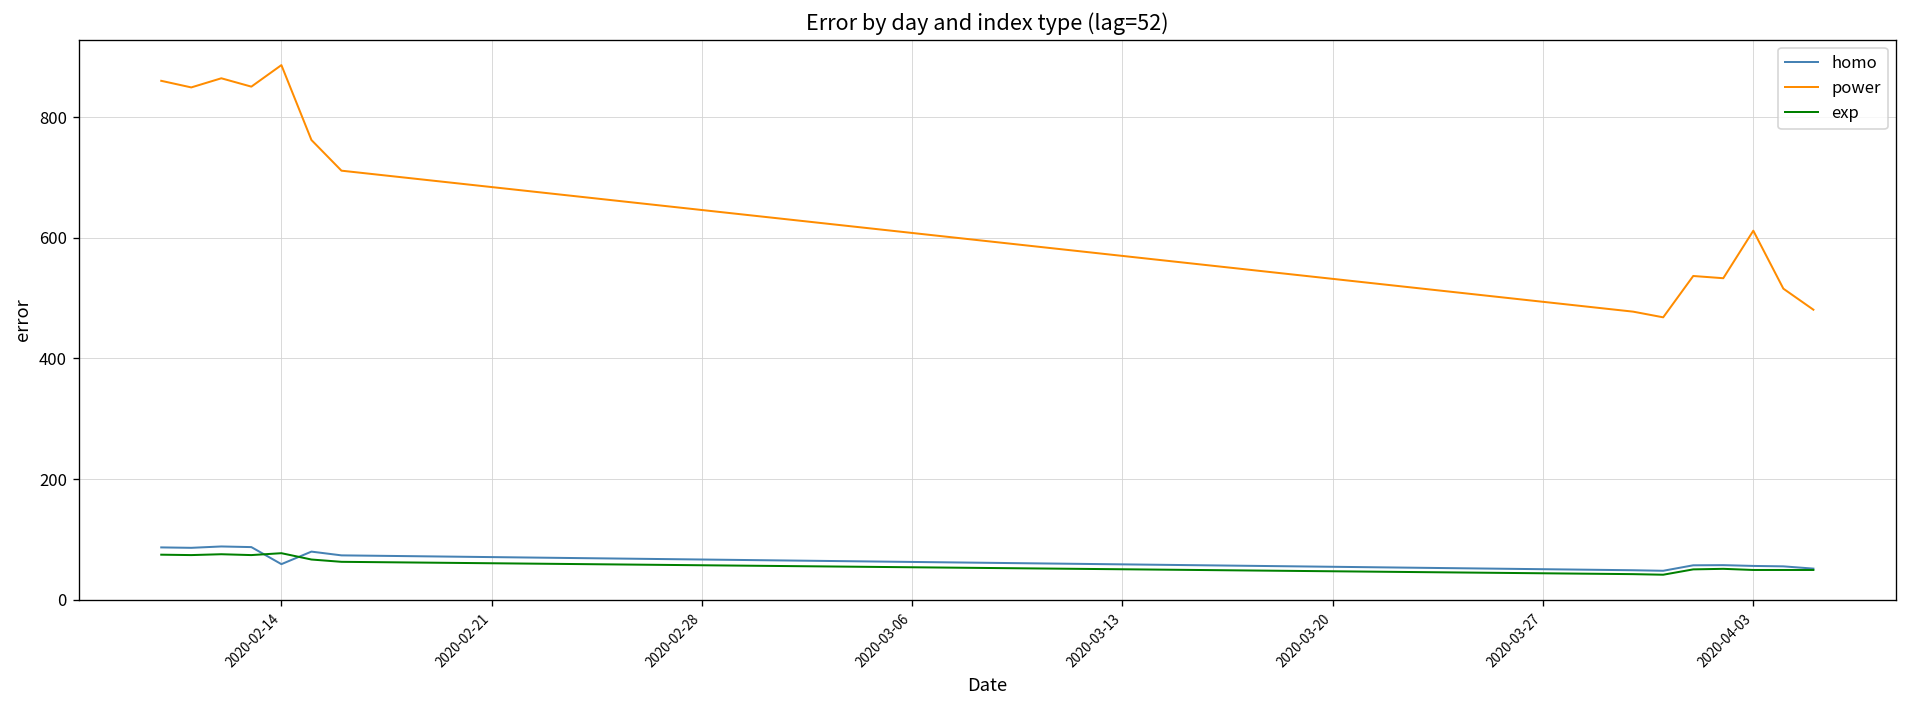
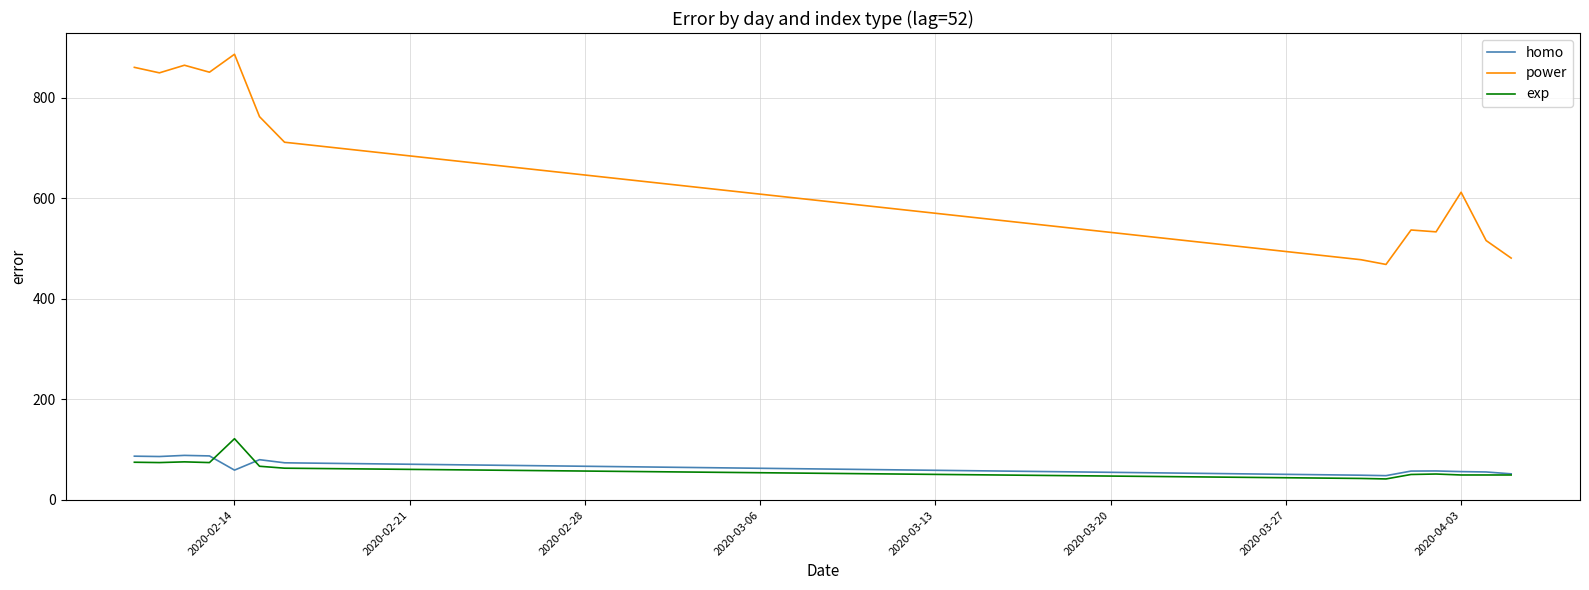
  {
    "homo": {
      "2020-02-14": 60,
      "2020-04-03": 60
    },
    "power": {
      "2020-02-14": 890,
      "2020-04-03": 610
    },
    "exp": {
-     "2020-02-14": 80,
+     "2020-02-14": 120,
      "2020-04-03": 50
    }
  }
